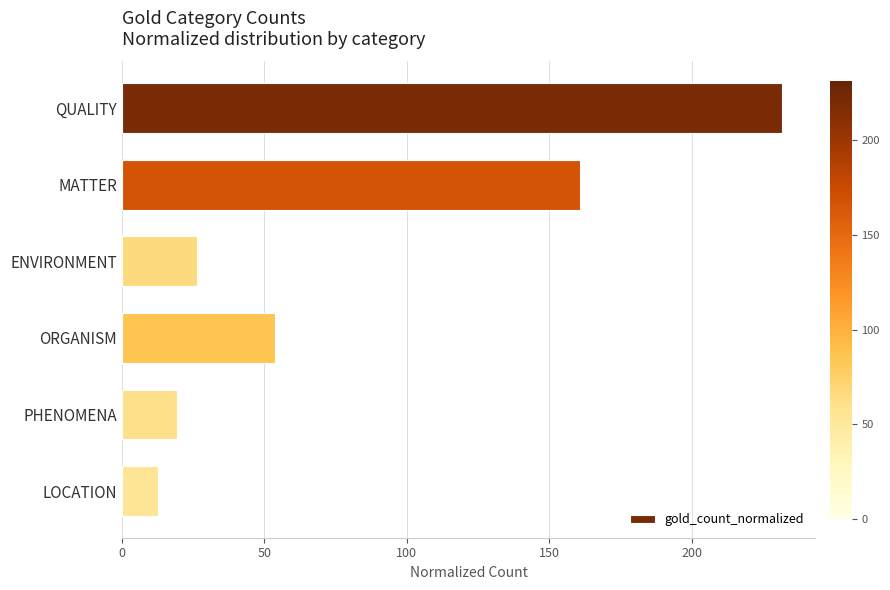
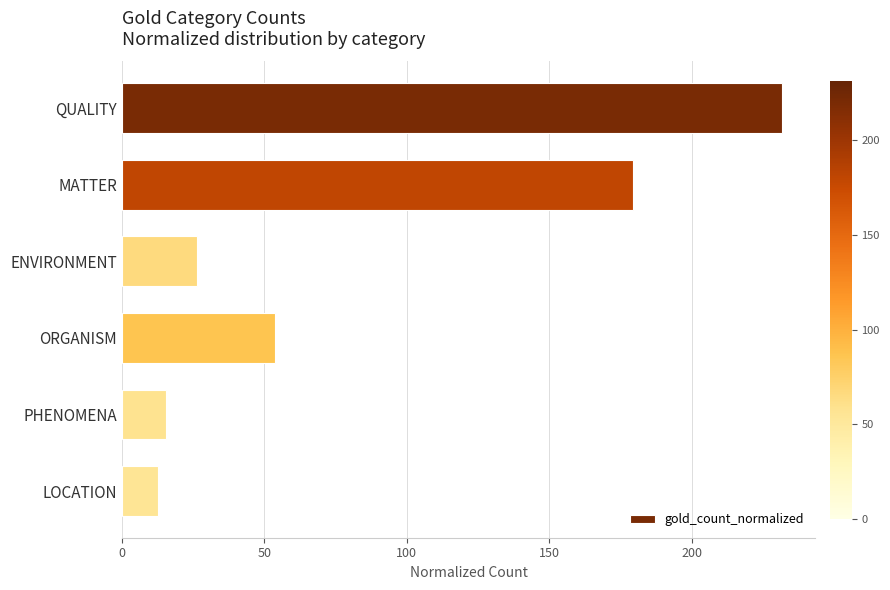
  {
    "QUALITY": 232,
-   "MATTER": 161,
+   "MATTER": 179,
    "ENVIRONMENT": 27,
    "ORGANISM": 54,
-   "PHENOMENA": 19,
+   "PHENOMENA": 15,
    "LOCATION": 13
  }
